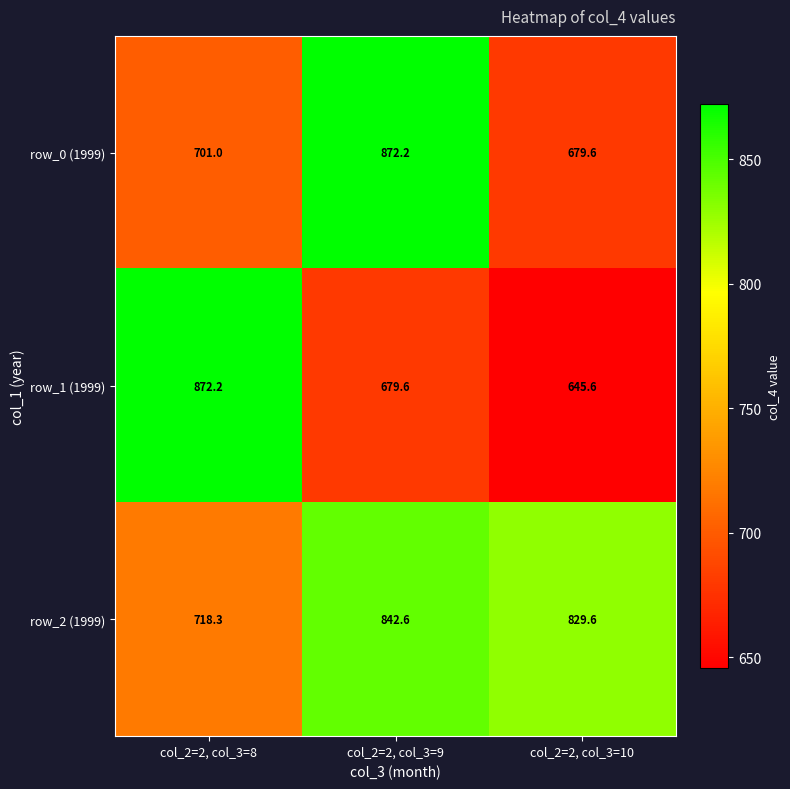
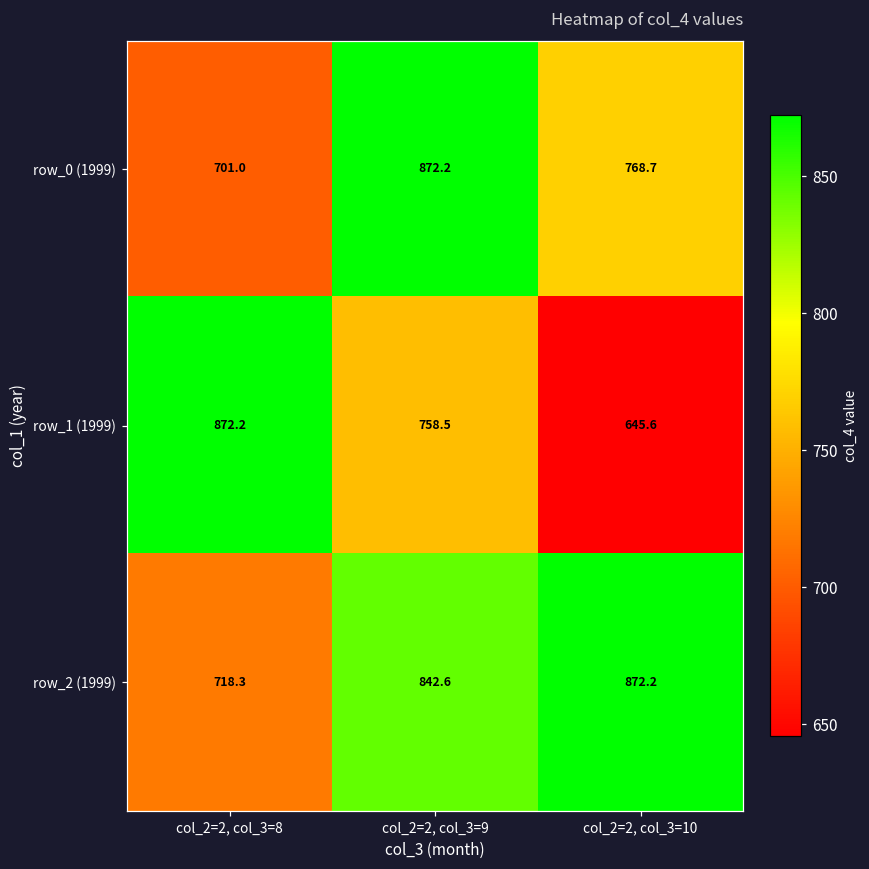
  {
    "row_0 (1999)": {
      "col_2=2, col_3=8": 701.0,
      "col_2=2, col_3=9": 872.2,
-     "col_2=2, col_3=10": 679.6
+     "col_2=2, col_3=10": 768.7
    },
    "row_1 (1999)": {
      "col_2=2, col_3=8": 872.2,
-     "col_2=2, col_3=9": 679.6,
+     "col_2=2, col_3=9": 758.5,
      "col_2=2, col_3=10": 645.6
    },
    "row_2 (1999)": {
      "col_2=2, col_3=8": 718.3,
      "col_2=2, col_3=9": 842.6,
-     "col_2=2, col_3=10": 829.6
+     "col_2=2, col_3=10": 872.2
    }
  }
